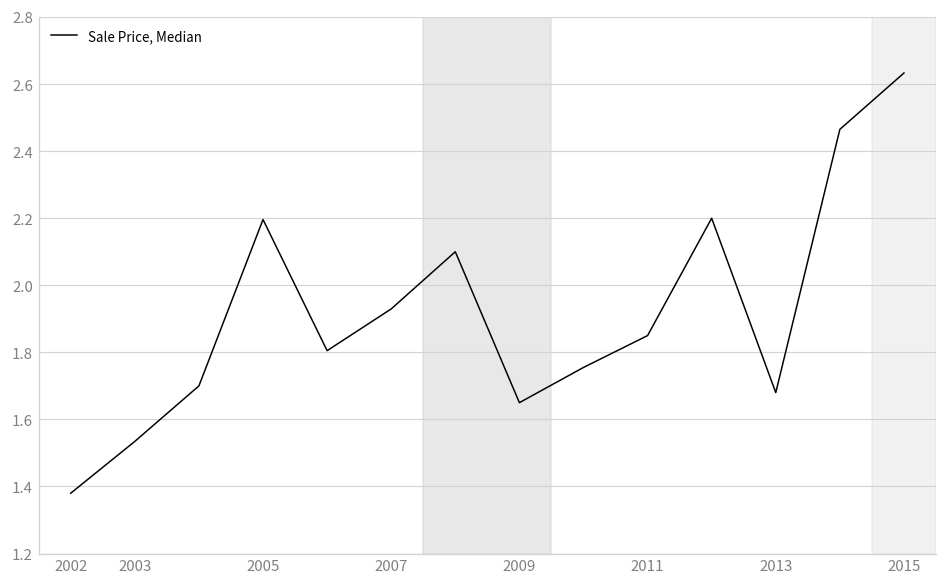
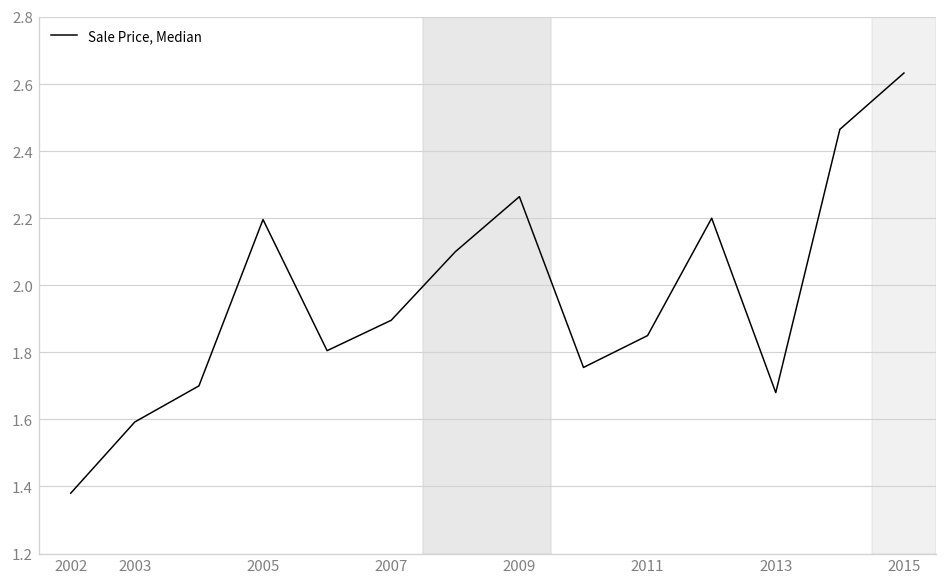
  {
    "2002": 1.38,
-   "2003": 1.53,
+   "2003": 1.59,
    "2005": 2.20,
-   "2007": 1.93,
-   "2009": 1.65,
+   "2007": 1.90,
+   "2009": 2.26,
    "2011": 1.85,
    "2013": 1.68,
    "2015": 2.63
  }
